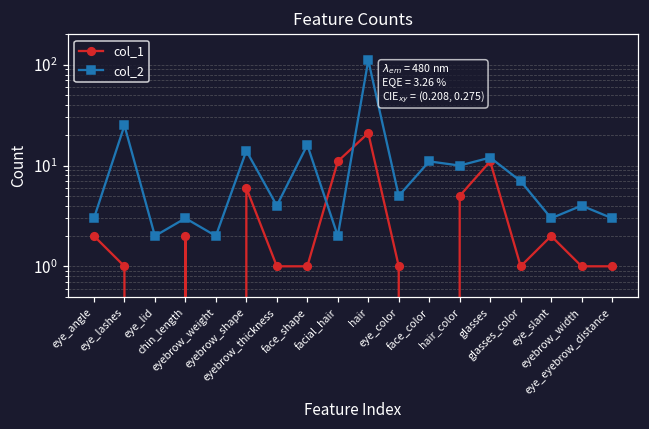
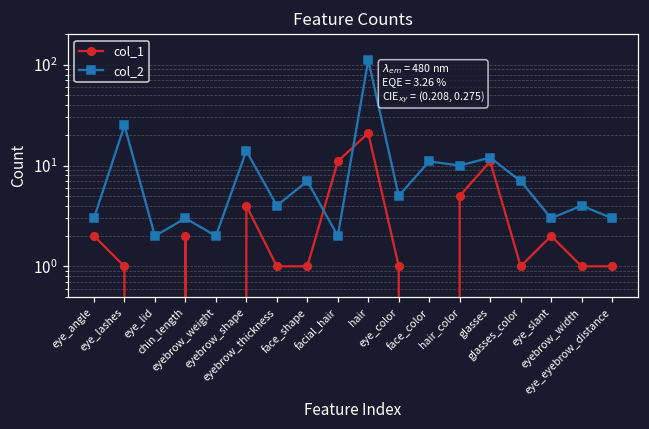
  {
    "col_1": {
      "eye_angle": 2,
      "eye_lashes": 1,
      "chin_length": 2,
-     "eyebrow_shape": 6,
+     "eyebrow_shape": 4,
      "eyebrow_thickness": 1,
      "face_shape": 1,
      "facial_hair": 11,
      "hair": 21,
      "eye_color": 1,
      "hair_color": 5,
      "glasses": 11,
      "glasses_color": 1,
      "eye_slant": 2,
      "eyebrow_width": 1,
      "eye_eyebrow_distance": 1
    },
    "col_2": {
      "eye_angle": 3,
      "eye_lashes": 25,
      "eye_lid": 2,
      "chin_length": 3,
      "eyebrow_weight": 2,
      "eyebrow_shape": 14,
      "eyebrow_thickness": 4,
-     "face_shape": 16,
+     "face_shape": 7,
      "facial_hair": 2,
      "hair": 110,
      "eye_color": 5,
      "face_color": 11,
      "hair_color": 10,
      "glasses": 12,
      "glasses_color": 7,
      "eye_slant": 3,
      "eyebrow_width": 4,
      "eye_eyebrow_distance": 3
    }
  }
